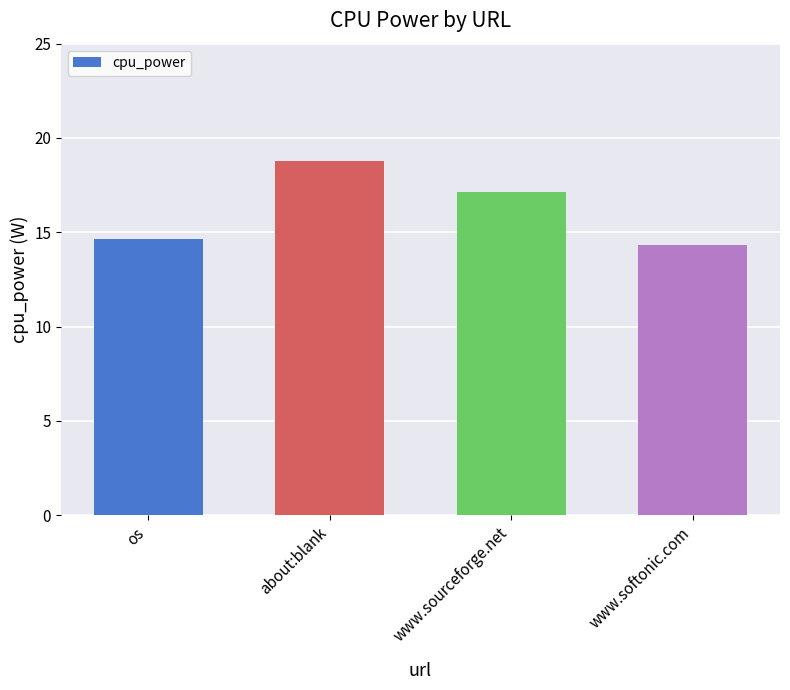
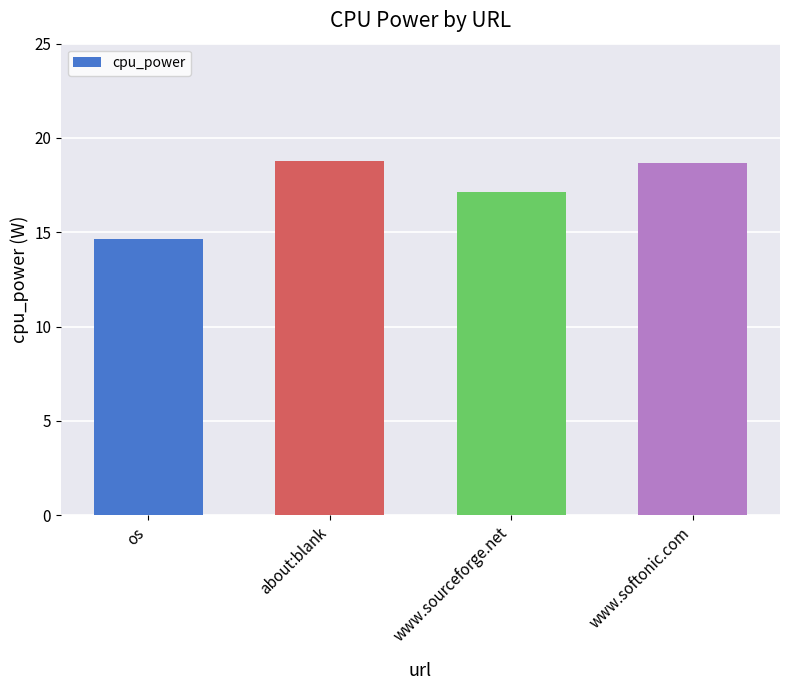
  {
    "os": 14.6,
    "about:blank": 18.8,
    "www.sourceforge.net": 17.2,
-   "www.softonic.com": 14.3
+   "www.softonic.com": 18.7
  }
